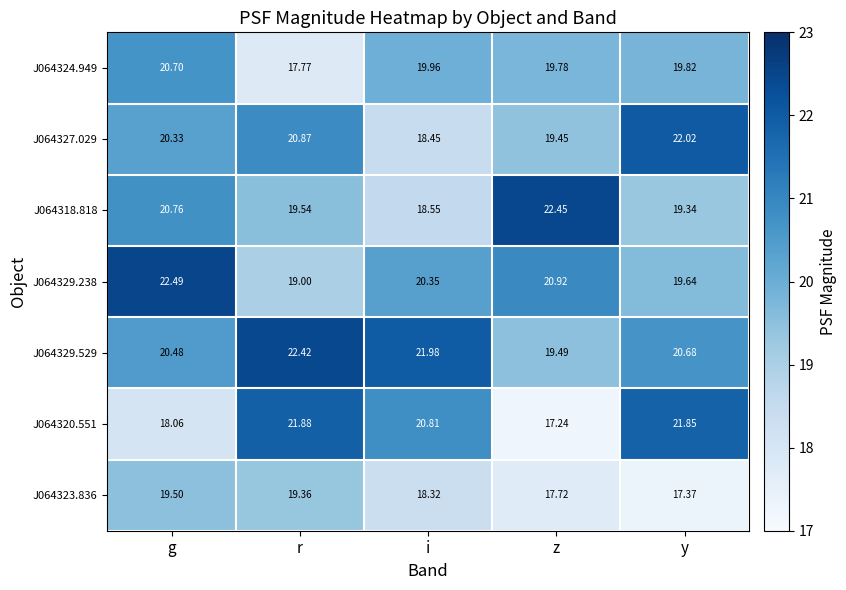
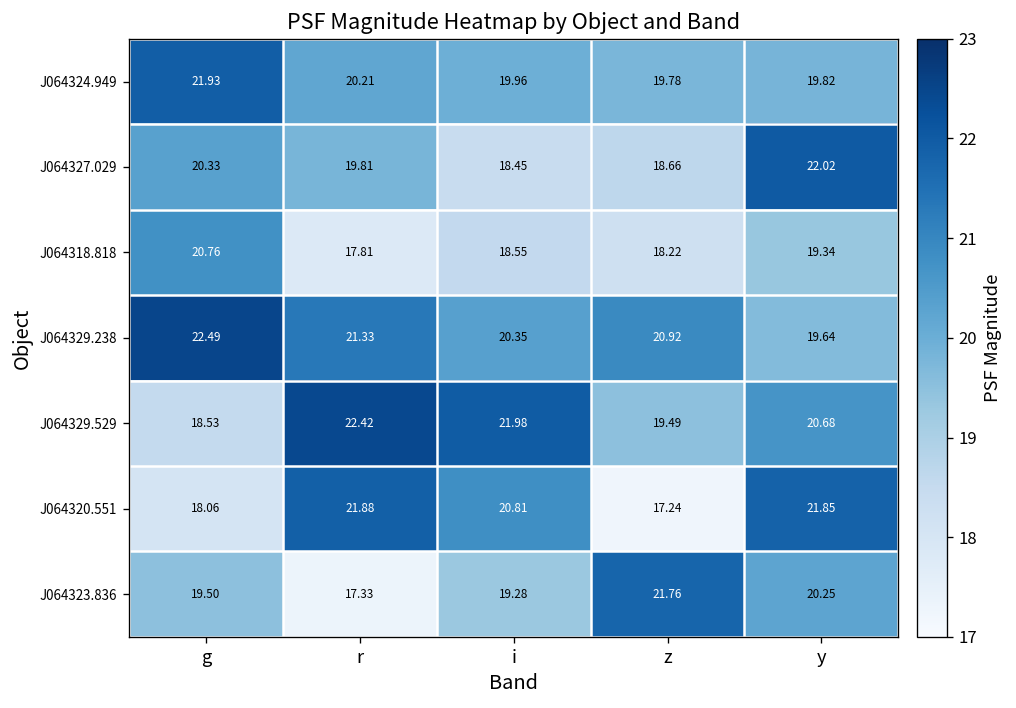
  {
    "J064324.949": {
-     "g": 20.70,
-     "r": 17.77,
+     "g": 21.93,
+     "r": 20.21,
      "i": 19.96,
      "z": 19.78,
      "y": 19.82
    },
    "J064327.029": {
      "g": 20.33,
-     "r": 20.87,
+     "r": 19.81,
      "i": 18.45,
-     "z": 19.45,
+     "z": 18.66,
      "y": 22.02
    },
    "J064318.818": {
      "g": 20.76,
-     "r": 19.54,
+     "r": 17.81,
      "i": 18.55,
-     "z": 22.45,
+     "z": 18.22,
      "y": 19.34
    },
    "J064329.238": {
      "g": 22.49,
-     "r": 19.00,
+     "r": 21.33,
      "i": 20.35,
      "z": 20.92,
      "y": 19.64
    },
    "J064329.529": {
-     "g": 20.48,
+     "g": 18.53,
      "r": 22.42,
      "i": 21.98,
      "z": 19.49,
      "y": 20.68
    },
    "J064320.551": {
      "g": 18.06,
      "r": 21.88,
      "i": 20.81,
      "z": 17.24,
      "y": 21.85
    },
    "J064323.836": {
      "g": 19.50,
-     "r": 19.36,
-     "i": 18.32,
-     "z": 17.72,
-     "y": 17.37
+     "r": 17.33,
+     "i": 19.28,
+     "z": 21.76,
+     "y": 20.25
    }
  }
